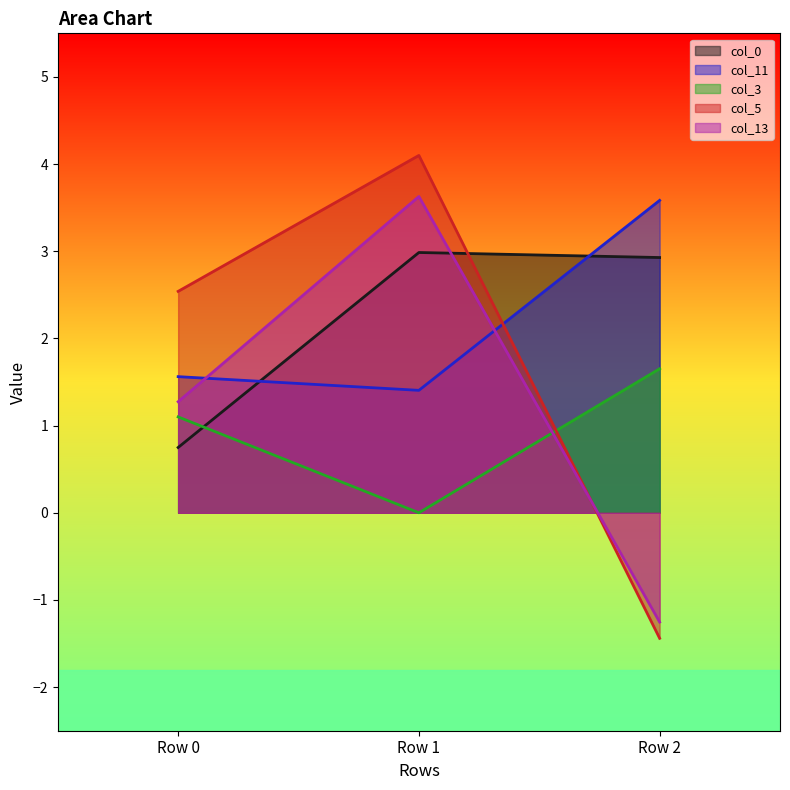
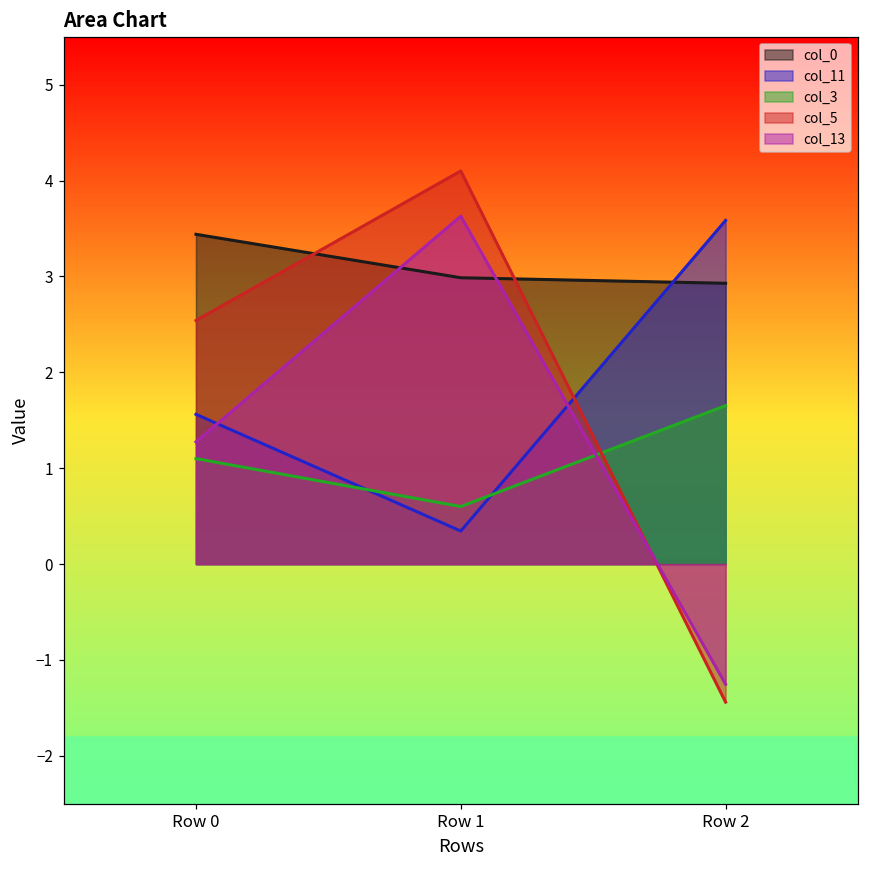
  {
    "col_0": {
-     "Row 0": 0.7,
+     "Row 0": 3.4,
      "Row 1": 3.0,
      "Row 2": 2.9
    },
    "col_11": {
      "Row 0": 1.6,
-     "Row 1": 1.4,
+     "Row 1": 0.3,
      "Row 2": 3.6
    },
    "col_3": {
      "Row 0": 1.1,
-     "Row 1": 0.0,
+     "Row 1": 0.6,
      "Row 2": 1.7
    }
  }
